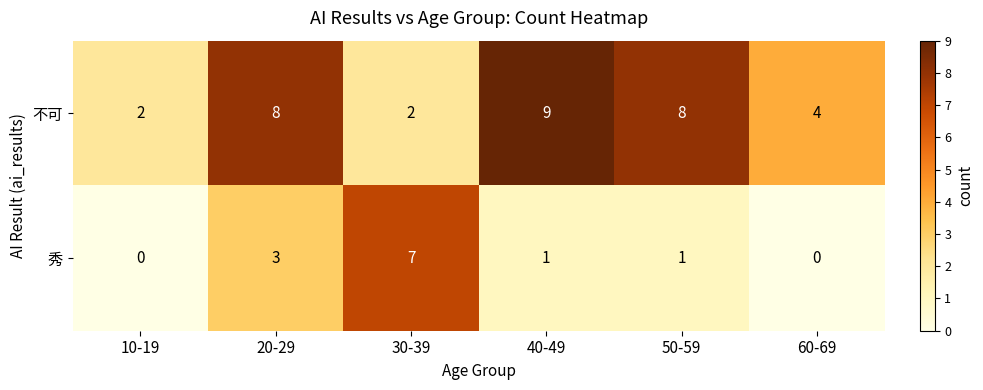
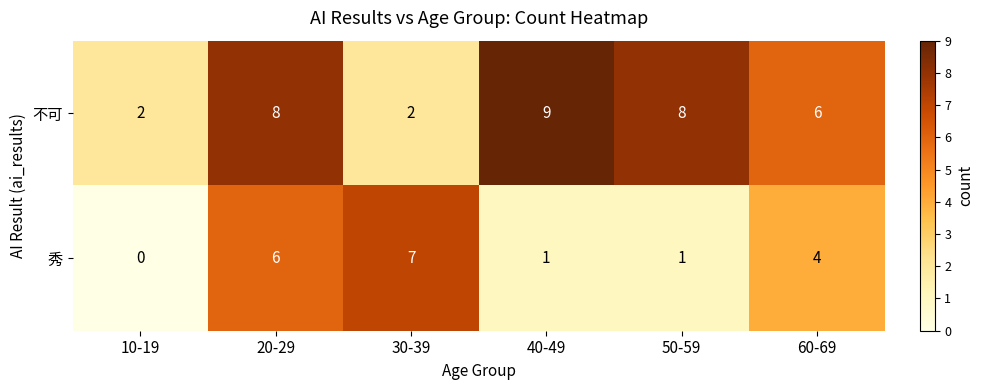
  {
    "不可": {
      "10-19": 2,
      "20-29": 8,
      "30-39": 2,
      "40-49": 9,
      "50-59": 8,
-     "60-69": 4
+     "60-69": 6
    },
    "秀": {
      "10-19": 0,
-     "20-29": 3,
+     "20-29": 6,
      "30-39": 7,
      "40-49": 1,
      "50-59": 1,
-     "60-69": 0
+     "60-69": 4
    }
  }
